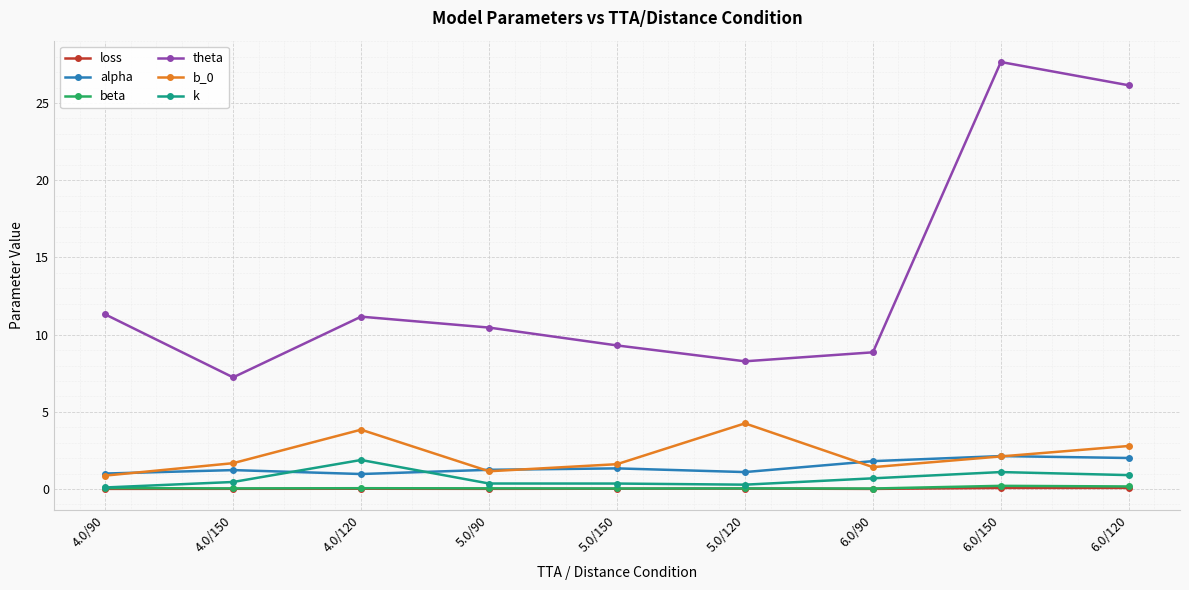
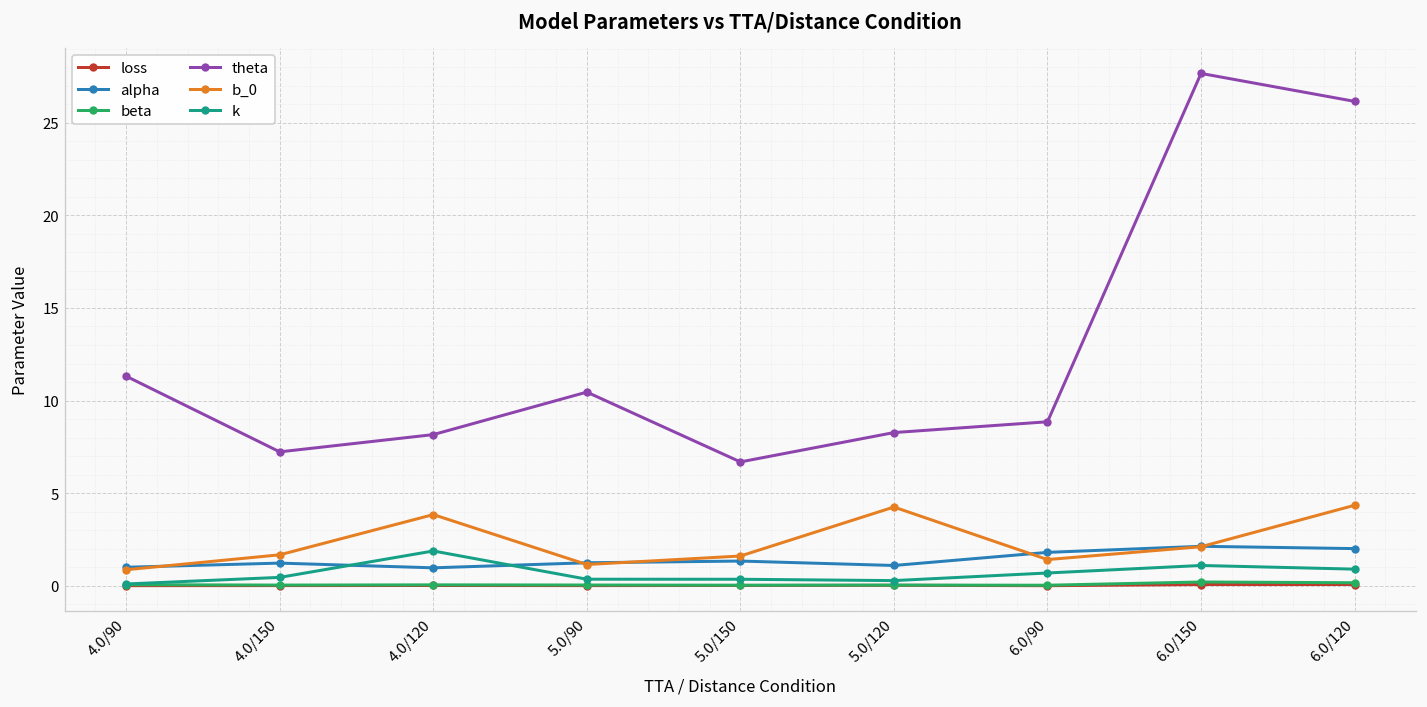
  {
    "alpha": {
      "4.0/150": 1.2,
      "4.0/120": 1.0,
      "5.0/150": 1.3,
      "5.0/120": 1.1,
      "6.0/90": 1.8,
      "6.0/120": 2.0
    },
    "theta": {
      "4.0/90": 11.3,
      "4.0/150": 7.2,
-     "4.0/120": 11.2,
+     "4.0/120": 8.2,
      "5.0/90": 10.5,
-     "5.0/150": 9.3,
+     "5.0/150": 6.7,
      "5.0/120": 8.3,
      "6.0/90": 8.9,
      "6.0/150": 27.7,
      "6.0/120": 26.1
    },
    "b_0": {
      "4.0/150": 1.7,
      "4.0/120": 3.8,
      "5.0/150": 1.6,
      "5.0/120": 4.3,
      "6.0/90": 1.4,
-     "6.0/120": 2.8
+     "6.0/120": 4.3
    }
  }
